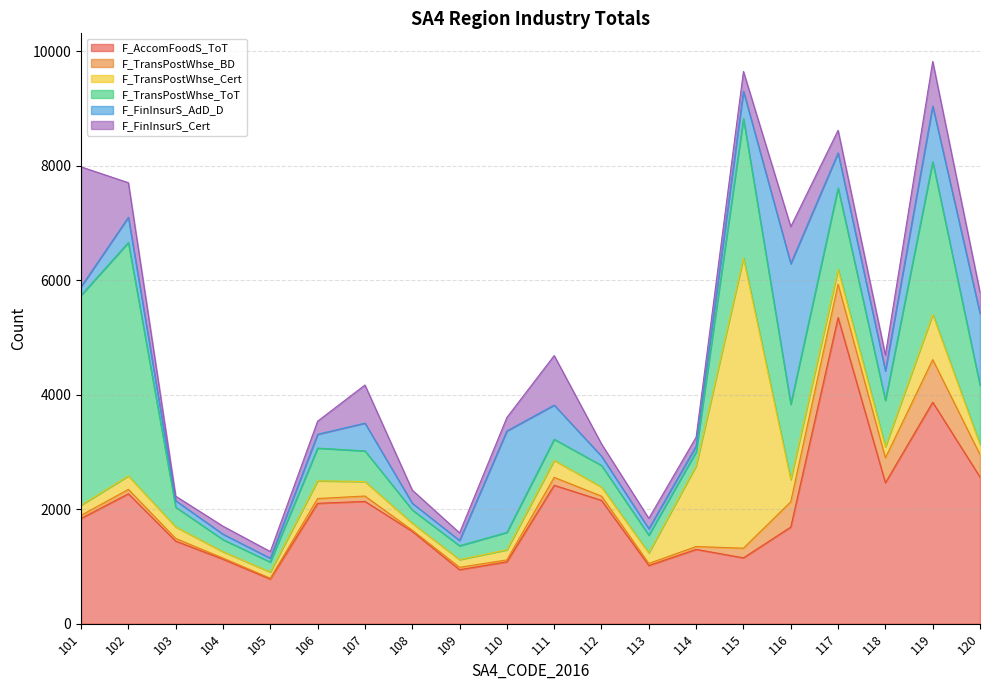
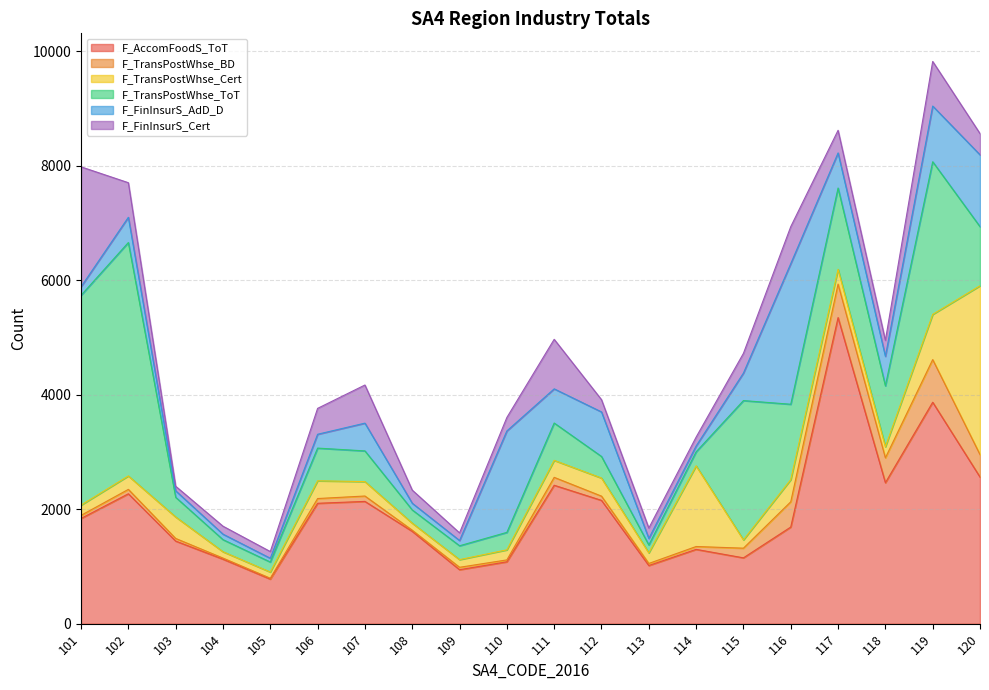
  {
    "F_TransPostWhse_Cert": {
      "101": 200,
      "102": 200,
-     "103": 200,
+     "103": 400,
      "104": 100,
      "105": 100,
      "106": 300,
      "107": 300,
      "108": 100,
      "109": 100,
      "110": 200,
      "111": 300,
-     "112": 200,
+     "112": 300,
      "113": 200,
      "114": 1400,
-     "115": 5100,
+     "115": 100,
      "116": 400,
      "117": 300,
      "118": 200,
      "119": 800,
-     "120": 200
+     "120": 3000
    },
    "F_TransPostWhse_ToT": {
      "101": 3700,
      "102": 4100,
      "103": 300,
      "104": 200,
      "105": 200,
      "106": 600,
      "107": 500,
      "108": 200,
      "109": 200,
      "110": 300,
-     "111": 400,
+     "111": 700,
      "112": 400,
-     "113": 300,
+     "113": 100,
      "114": 200,
      "115": 2400,
      "116": 1300,
      "117": 1400,
-     "118": 800,
+     "118": 1100,
      "119": 2700,
      "120": 1000
    },
    "F_FinInsurS_AdD_D": {
      "101": 100,
      "102": 400,
      "103": 100,
      "104": 100,
      "105": 100,
      "106": 200,
      "107": 500,
      "108": 100,
      "109": 100,
      "110": 1800,
      "111": 600,
-     "112": 200,
+     "112": 800,
      "113": 100,
      "114": 100,
      "115": 500,
      "116": 2500,
      "117": 600,
      "118": 500,
      "119": 1000,
      "120": 1300
    },
    "F_FinInsurS_Cert": {
      "101": 2100,
      "102": 600,
      "103": 100,
      "104": 100,
      "105": 100,
-     "106": 200,
+     "106": 500,
      "107": 700,
      "108": 200,
      "109": 100,
      "110": 200,
      "111": 900,
      "112": 200,
      "113": 200,
      "114": 200,
      "115": 300,
      "116": 600,
      "117": 400,
      "118": 300,
      "119": 800,
      "120": 400
    }
  }
